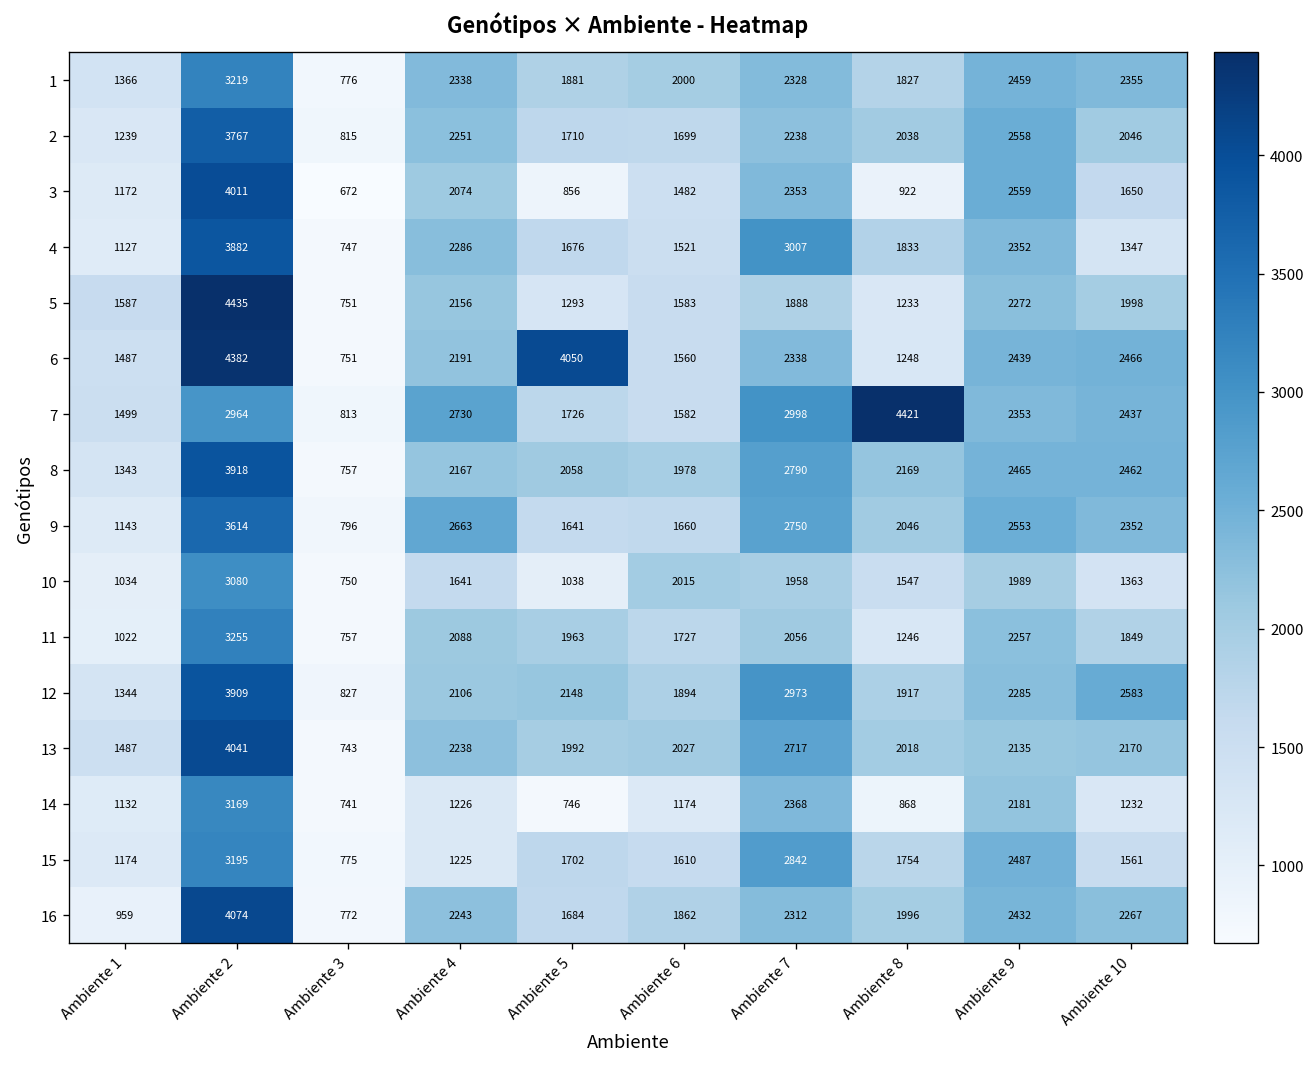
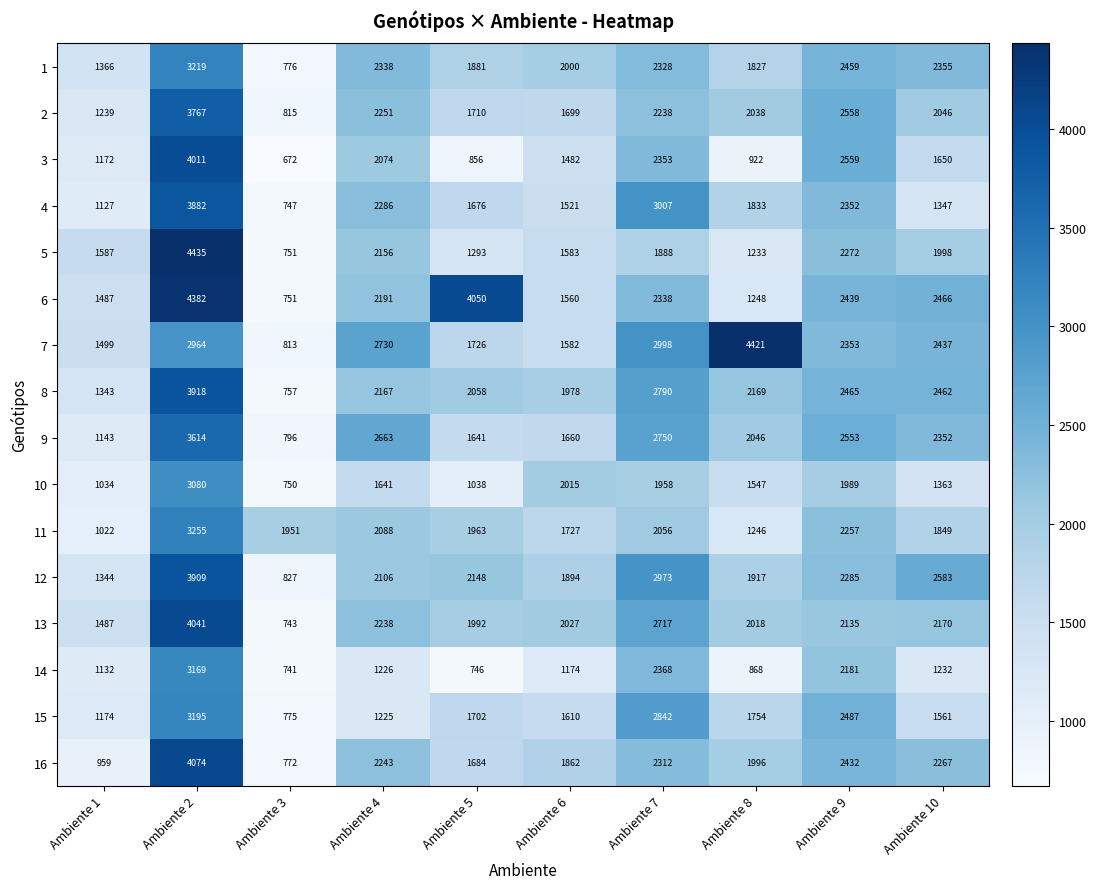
  {
    "1": {
      "Ambiente 1": 1366,
      "Ambiente 2": 3219,
      "Ambiente 3": 776,
      "Ambiente 4": 2338,
      "Ambiente 5": 1881,
      "Ambiente 6": 2000,
      "Ambiente 7": 2328,
      "Ambiente 8": 1827,
      "Ambiente 9": 2459,
      "Ambiente 10": 2355
    },
    "2": {
      "Ambiente 1": 1239,
      "Ambiente 2": 3767,
      "Ambiente 3": 815,
      "Ambiente 4": 2251,
      "Ambiente 5": 1710,
      "Ambiente 6": 1699,
      "Ambiente 7": 2238,
      "Ambiente 8": 2038,
      "Ambiente 9": 2558,
      "Ambiente 10": 2046
    },
    "3": {
      "Ambiente 1": 1172,
      "Ambiente 2": 4011,
      "Ambiente 3": 672,
      "Ambiente 4": 2074,
      "Ambiente 5": 856,
      "Ambiente 6": 1482,
      "Ambiente 7": 2353,
      "Ambiente 8": 922,
      "Ambiente 9": 2559,
      "Ambiente 10": 1650
    },
    "4": {
      "Ambiente 1": 1127,
      "Ambiente 2": 3882,
      "Ambiente 3": 747,
      "Ambiente 4": 2286,
      "Ambiente 5": 1676,
      "Ambiente 6": 1521,
      "Ambiente 7": 3007,
      "Ambiente 8": 1833,
      "Ambiente 9": 2352,
      "Ambiente 10": 1347
    },
    "5": {
      "Ambiente 1": 1587,
      "Ambiente 2": 4435,
      "Ambiente 3": 751,
      "Ambiente 4": 2156,
      "Ambiente 5": 1293,
      "Ambiente 6": 1583,
      "Ambiente 7": 1888,
      "Ambiente 8": 1233,
      "Ambiente 9": 2272,
      "Ambiente 10": 1998
    },
    "6": {
      "Ambiente 1": 1487,
      "Ambiente 2": 4382,
      "Ambiente 3": 751,
      "Ambiente 4": 2191,
      "Ambiente 5": 4050,
      "Ambiente 6": 1560,
      "Ambiente 7": 2338,
      "Ambiente 8": 1248,
      "Ambiente 9": 2439,
      "Ambiente 10": 2466
    },
    "7": {
      "Ambiente 1": 1499,
      "Ambiente 2": 2964,
      "Ambiente 3": 813,
      "Ambiente 4": 2730,
      "Ambiente 5": 1726,
      "Ambiente 6": 1582,
      "Ambiente 7": 2998,
      "Ambiente 8": 4421,
      "Ambiente 9": 2353,
      "Ambiente 10": 2437
    },
    "8": {
      "Ambiente 1": 1343,
      "Ambiente 2": 3918,
      "Ambiente 3": 757,
      "Ambiente 4": 2167,
      "Ambiente 5": 2058,
      "Ambiente 6": 1978,
      "Ambiente 7": 2790,
      "Ambiente 8": 2169,
      "Ambiente 9": 2465,
      "Ambiente 10": 2462
    },
    "9": {
      "Ambiente 1": 1143,
      "Ambiente 2": 3614,
      "Ambiente 3": 796,
      "Ambiente 4": 2663,
      "Ambiente 5": 1641,
      "Ambiente 6": 1660,
      "Ambiente 7": 2750,
      "Ambiente 8": 2046,
      "Ambiente 9": 2553,
      "Ambiente 10": 2352
    },
    "10": {
      "Ambiente 1": 1034,
      "Ambiente 2": 3080,
      "Ambiente 3": 750,
      "Ambiente 4": 1641,
      "Ambiente 5": 1038,
      "Ambiente 6": 2015,
      "Ambiente 7": 1958,
      "Ambiente 8": 1547,
      "Ambiente 9": 1989,
      "Ambiente 10": 1363
    },
    "11": {
      "Ambiente 1": 1022,
      "Ambiente 2": 3255,
-     "Ambiente 3": 757,
+     "Ambiente 3": 1951,
      "Ambiente 4": 2088,
      "Ambiente 5": 1963,
      "Ambiente 6": 1727,
      "Ambiente 7": 2056,
      "Ambiente 8": 1246,
      "Ambiente 9": 2257,
      "Ambiente 10": 1849
    },
    "12": {
      "Ambiente 1": 1344,
      "Ambiente 2": 3909,
      "Ambiente 3": 827,
      "Ambiente 4": 2106,
      "Ambiente 5": 2148,
      "Ambiente 6": 1894,
      "Ambiente 7": 2973,
      "Ambiente 8": 1917,
      "Ambiente 9": 2285,
      "Ambiente 10": 2583
    },
    "13": {
      "Ambiente 1": 1487,
      "Ambiente 2": 4041,
      "Ambiente 3": 743,
      "Ambiente 4": 2238,
      "Ambiente 5": 1992,
      "Ambiente 6": 2027,
      "Ambiente 7": 2717,
      "Ambiente 8": 2018,
      "Ambiente 9": 2135,
      "Ambiente 10": 2170
    },
    "14": {
      "Ambiente 1": 1132,
      "Ambiente 2": 3169,
      "Ambiente 3": 741,
      "Ambiente 4": 1226,
      "Ambiente 5": 746,
      "Ambiente 6": 1174,
      "Ambiente 7": 2368,
      "Ambiente 8": 868,
      "Ambiente 9": 2181,
      "Ambiente 10": 1232
    },
    "15": {
      "Ambiente 1": 1174,
      "Ambiente 2": 3195,
      "Ambiente 3": 775,
      "Ambiente 4": 1225,
      "Ambiente 5": 1702,
      "Ambiente 6": 1610,
      "Ambiente 7": 2842,
      "Ambiente 8": 1754,
      "Ambiente 9": 2487,
      "Ambiente 10": 1561
    },
    "16": {
      "Ambiente 1": 959,
      "Ambiente 2": 4074,
      "Ambiente 3": 772,
      "Ambiente 4": 2243,
      "Ambiente 5": 1684,
      "Ambiente 6": 1862,
      "Ambiente 7": 2312,
      "Ambiente 8": 1996,
      "Ambiente 9": 2432,
      "Ambiente 10": 2267
    }
  }
